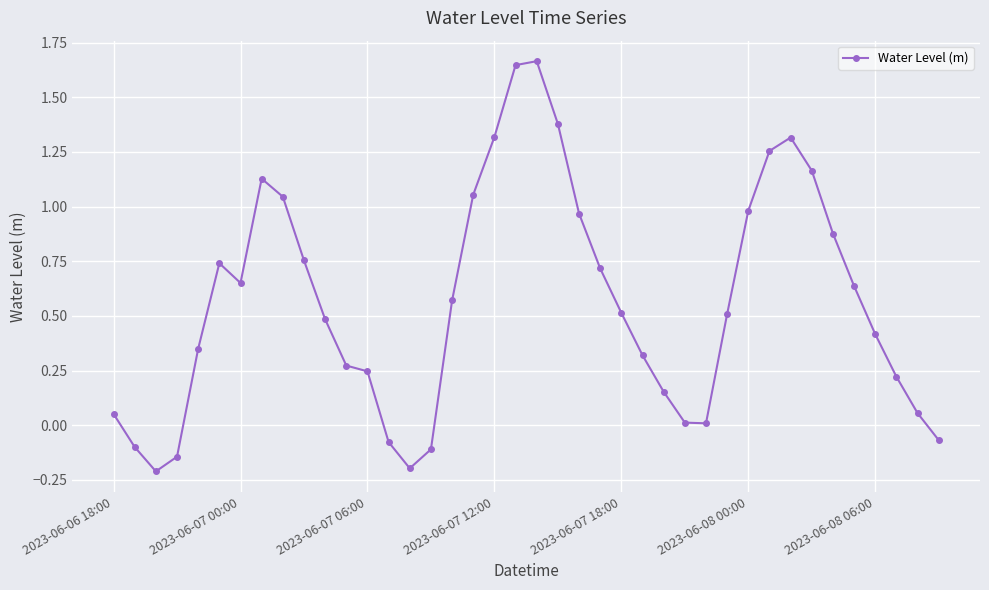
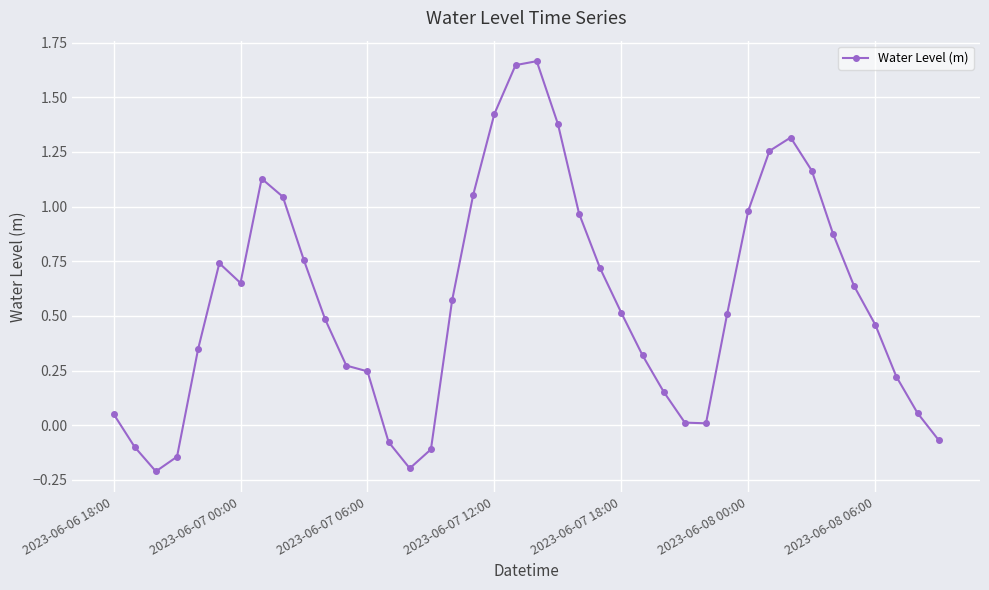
  {
    "2023-06-06 18:00": 0.05,
    "2023-06-07 00:00": 0.65,
    "2023-06-07 06:00": 0.25,
-   "2023-06-07 12:00": 1.32,
+   "2023-06-07 12:00": 1.42,
    "2023-06-07 18:00": 0.51,
    "2023-06-08 00:00": 0.98,
-   "2023-06-08 06:00": 0.42
+   "2023-06-08 06:00": 0.46
  }
